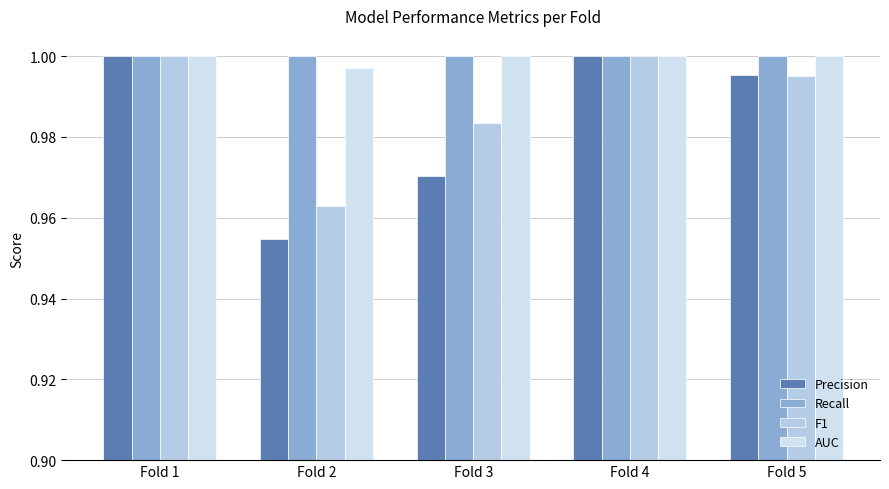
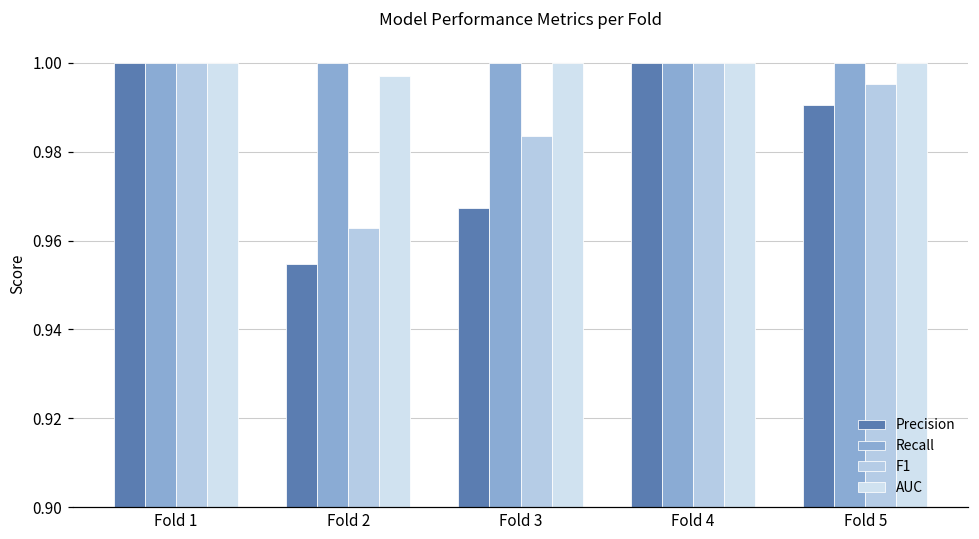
  {
    "Precision": {
      "Fold 1": 1.000,
      "Fold 2": 0.955,
-     "Fold 3": 0.970,
+     "Fold 3": 0.967,
      "Fold 4": 1.000,
-     "Fold 5": 0.995
+     "Fold 5": 0.990
    }
  }
